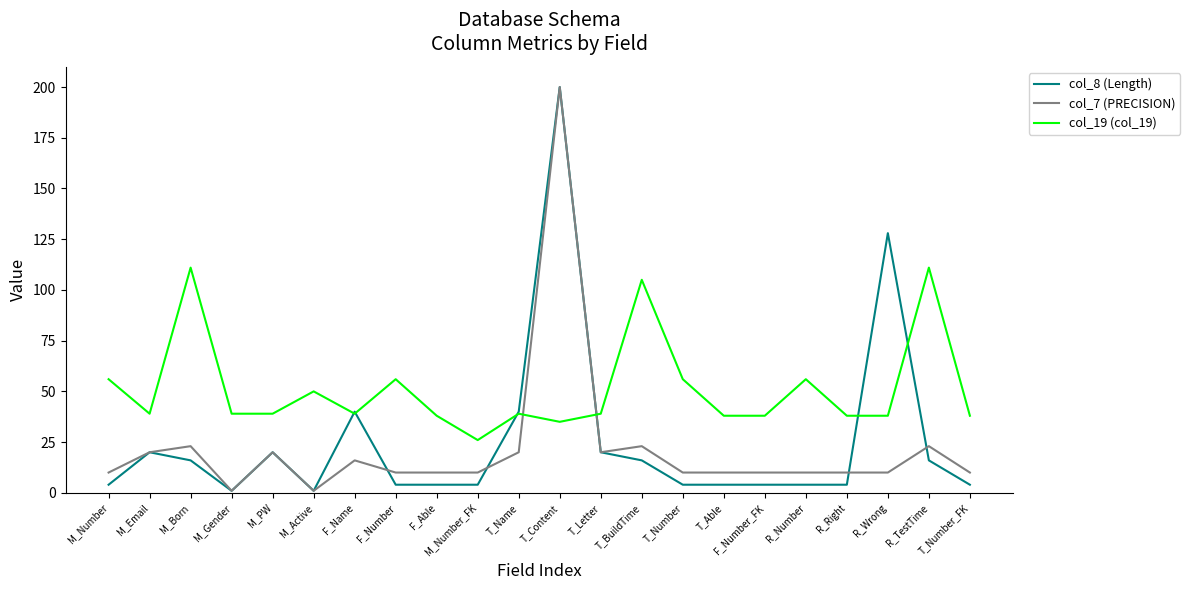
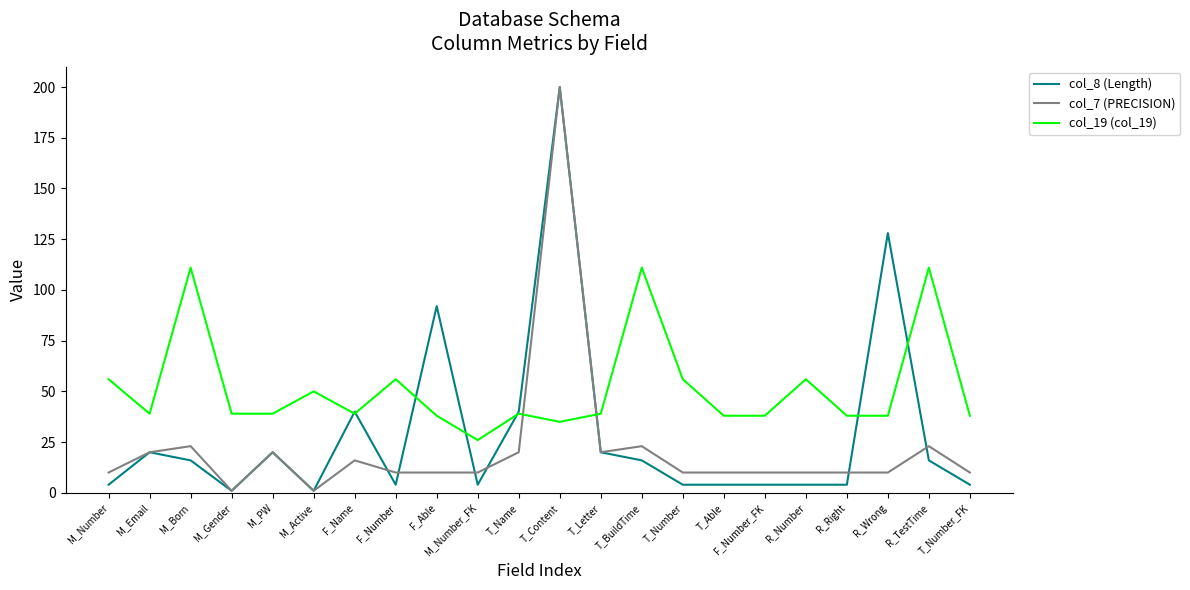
  {
    "col_8 (Length)": {
      "M_Number": 4,
      "M_Born": 16,
      "F_Number": 4,
-     "F_Able": 4,
+     "F_Able": 92,
      "M_Number_FK": 4,
      "T_BuildTime": 16,
      "T_Number": 4,
      "T_Able": 4,
      "F_Number_FK": 4,
      "R_Number": 4,
      "R_Right": 4,
      "R_Wrong": 128,
      "R_TestTime": 16,
      "T_Number_FK": 4
    },
    "col_7 (PRECISION)": {
      "M_Number": 10,
      "M_Born": 23,
      "F_Name": 16,
      "F_Number": 10,
      "F_Able": 10,
      "M_Number_FK": 10,
      "T_Name": 20,
      "T_BuildTime": 23,
      "T_Number": 10,
      "T_Able": 10,
      "F_Number_FK": 10,
      "R_Number": 10,
      "R_Right": 10,
      "R_Wrong": 10,
      "R_TestTime": 23,
      "T_Number_FK": 10
    },
    "col_19 (col_19)": {
      "M_Number": 56,
      "M_Email": 39,
      "M_Born": 111,
      "M_Gender": 39,
      "M_PW": 39,
      "M_Active": 50,
      "F_Number": 56,
      "F_Able": 38,
      "M_Number_FK": 26,
      "T_Content": 35,
      "T_Letter": 39,
-     "T_BuildTime": 105,
+     "T_BuildTime": 111,
      "T_Number": 56,
      "T_Able": 38,
      "F_Number_FK": 38,
      "R_Number": 56,
      "R_Right": 38,
      "R_Wrong": 38,
      "R_TestTime": 111,
      "T_Number_FK": 38
    }
  }
